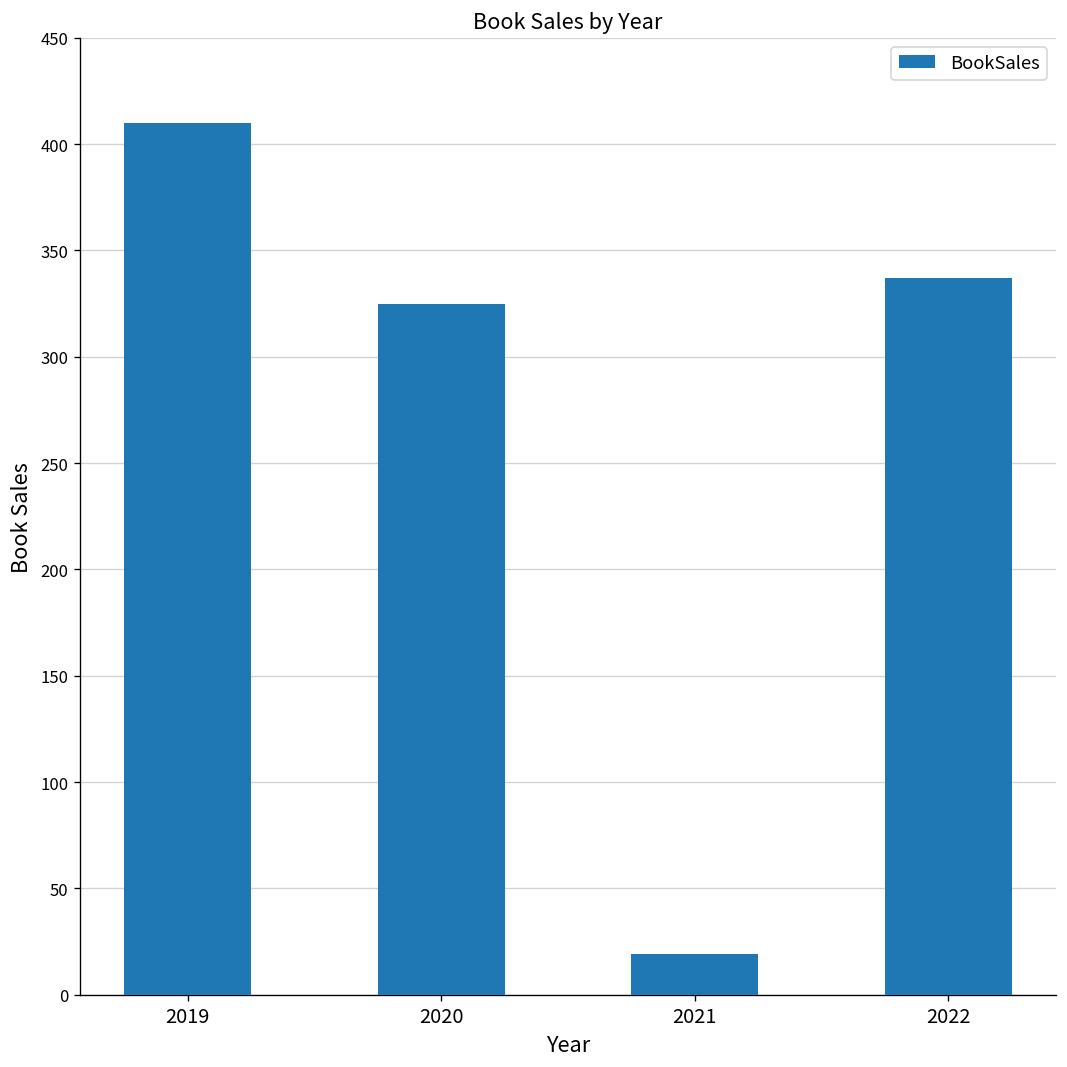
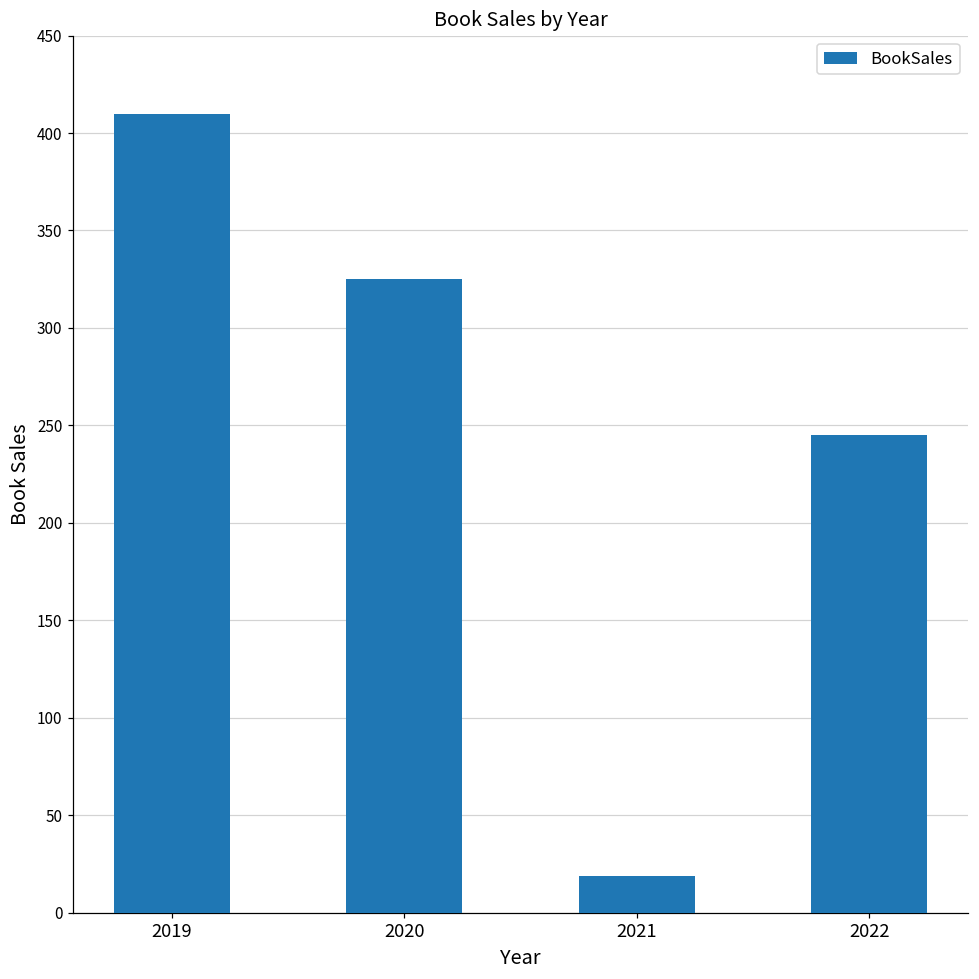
  {
    "2019": 410,
    "2020": 325,
    "2021": 19,
-   "2022": 337
+   "2022": 245
  }
